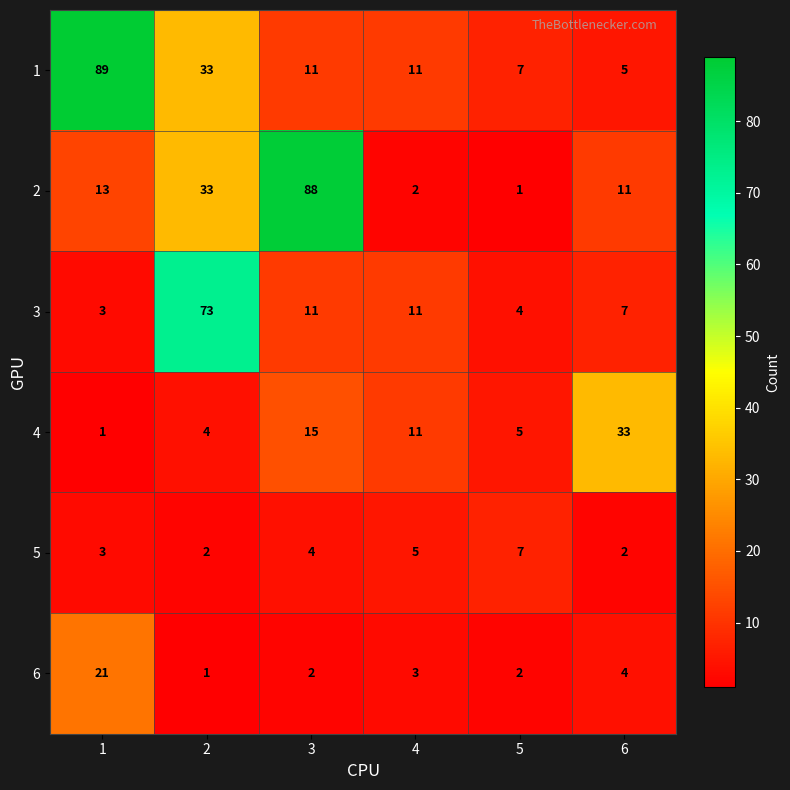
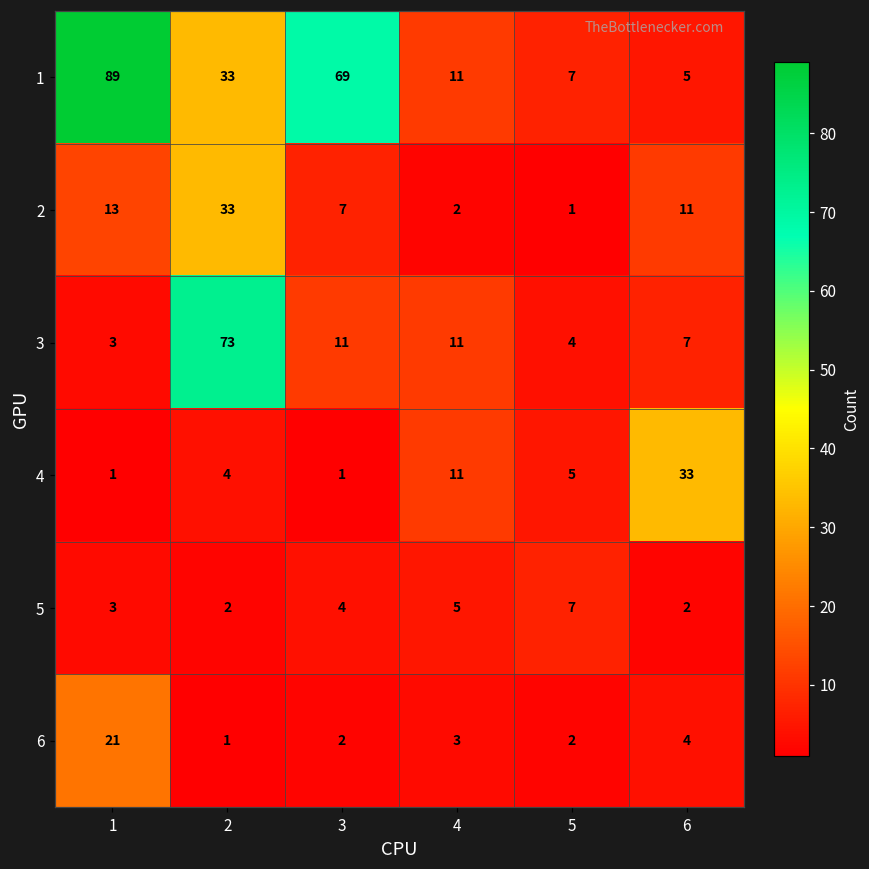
  {
    "1": {
      "1": 89,
      "2": 33,
-     "3": 11,
+     "3": 69,
      "4": 11,
      "5": 7,
      "6": 5
    },
    "2": {
      "1": 13,
      "2": 33,
-     "3": 88,
+     "3": 7,
      "4": 2,
      "5": 1,
      "6": 11
    },
    "3": {
      "1": 3,
      "2": 73,
      "3": 11,
      "4": 11,
      "5": 4,
      "6": 7
    },
    "4": {
      "1": 1,
      "2": 4,
-     "3": 15,
+     "3": 1,
      "4": 11,
      "5": 5,
      "6": 33
    },
    "5": {
      "1": 3,
      "2": 2,
      "3": 4,
      "4": 5,
      "5": 7,
      "6": 2
    },
    "6": {
      "1": 21,
      "2": 1,
      "3": 2,
      "4": 3,
      "5": 2,
      "6": 4
    }
  }
